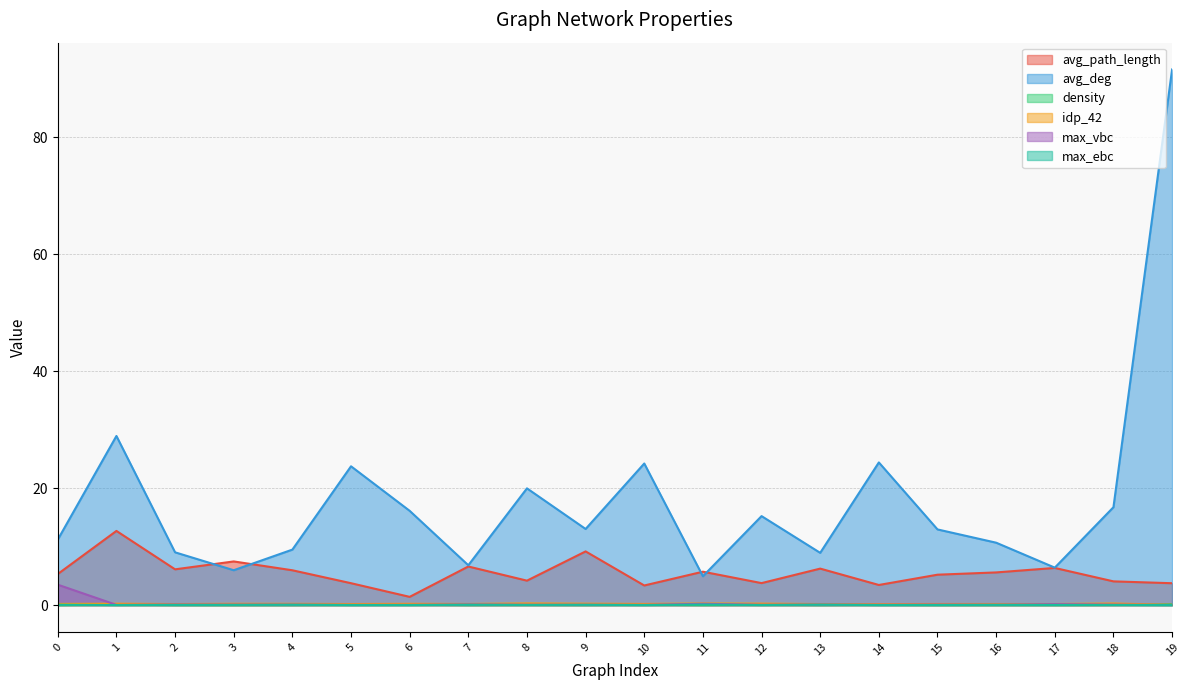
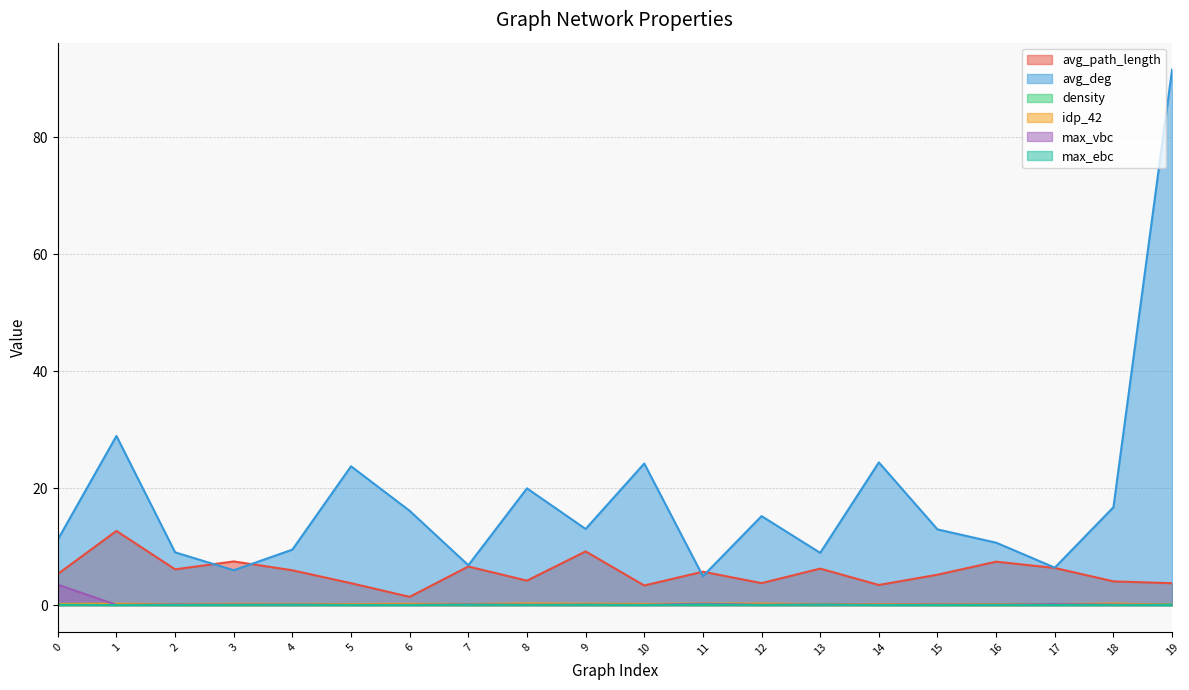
  {
    "avg_path_length": {
      "0": 5,
      "1": 13,
      "2": 6,
      "3": 7,
      "4": 6,
      "5": 4,
      "6": 1,
      "8": 4,
      "9": 9,
      "10": 3,
      "11": 6,
      "12": 4,
      "13": 6,
      "14": 3,
      "15": 5,
-     "16": 6,
+     "16": 7,
      "18": 4,
      "19": 4
    },
    "max_vbc": {
      "0": 3
    }
  }
